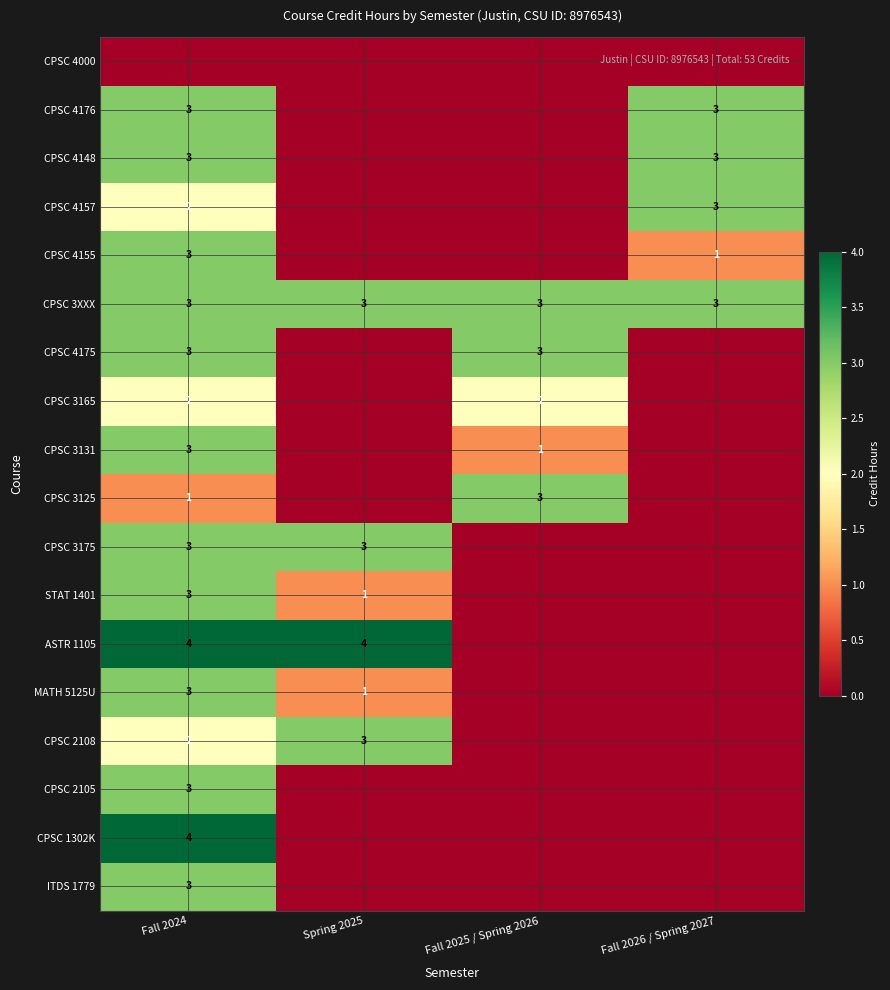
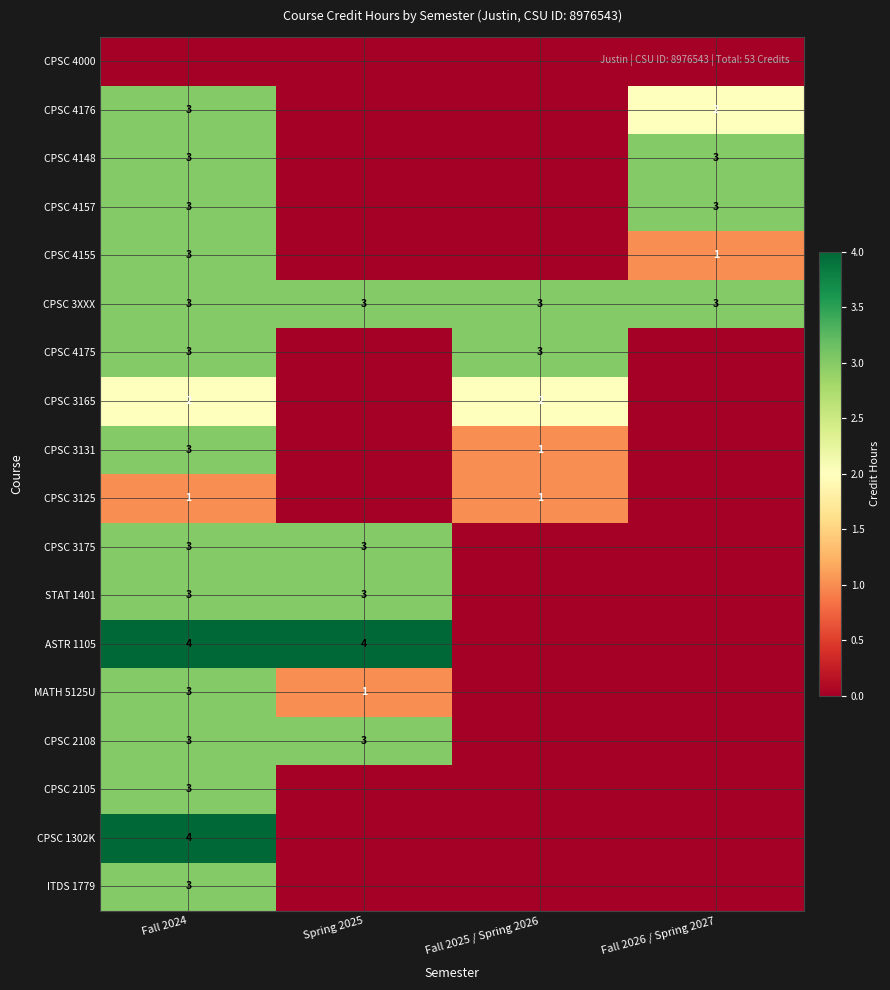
  {
    "CPSC 4176": {
      "Fall 2024": 3,
-     "Fall 2026 / Spring 2027": 3
+     "Fall 2026 / Spring 2027": 2
    },
    "CPSC 4148": {
      "Fall 2024": 3,
      "Fall 2026 / Spring 2027": 3
    },
    "CPSC 4157": {
-     "Fall 2024": 2,
+     "Fall 2024": 3,
      "Fall 2026 / Spring 2027": 3
    },
    "CPSC 4155": {
      "Fall 2024": 3,
      "Fall 2026 / Spring 2027": 1
    },
    "CPSC 3XXX": {
      "Fall 2024": 3,
      "Spring 2025": 3,
      "Fall 2025 / Spring 2026": 3,
      "Fall 2026 / Spring 2027": 3
    },
    "CPSC 4175": {
      "Fall 2024": 3,
      "Fall 2025 / Spring 2026": 3
    },
    "CPSC 3165": {
      "Fall 2024": 2,
      "Fall 2025 / Spring 2026": 2
    },
    "CPSC 3131": {
      "Fall 2024": 3,
      "Fall 2025 / Spring 2026": 1
    },
    "CPSC 3125": {
      "Fall 2024": 1,
-     "Fall 2025 / Spring 2026": 3
+     "Fall 2025 / Spring 2026": 1
    },
    "CPSC 3175": {
      "Fall 2024": 3,
      "Spring 2025": 3
    },
    "STAT 1401": {
      "Fall 2024": 3,
-     "Spring 2025": 1
+     "Spring 2025": 3
    },
    "ASTR 1105": {
      "Fall 2024": 4,
      "Spring 2025": 4
    },
    "MATH 5125U": {
      "Fall 2024": 3,
      "Spring 2025": 1
    },
    "CPSC 2108": {
-     "Fall 2024": 2,
+     "Fall 2024": 3,
      "Spring 2025": 3
    },
    "CPSC 2105": {
      "Fall 2024": 3
    },
    "CPSC 1302K": {
      "Fall 2024": 4
    },
    "ITDS 1779": {
      "Fall 2024": 3
    }
  }
